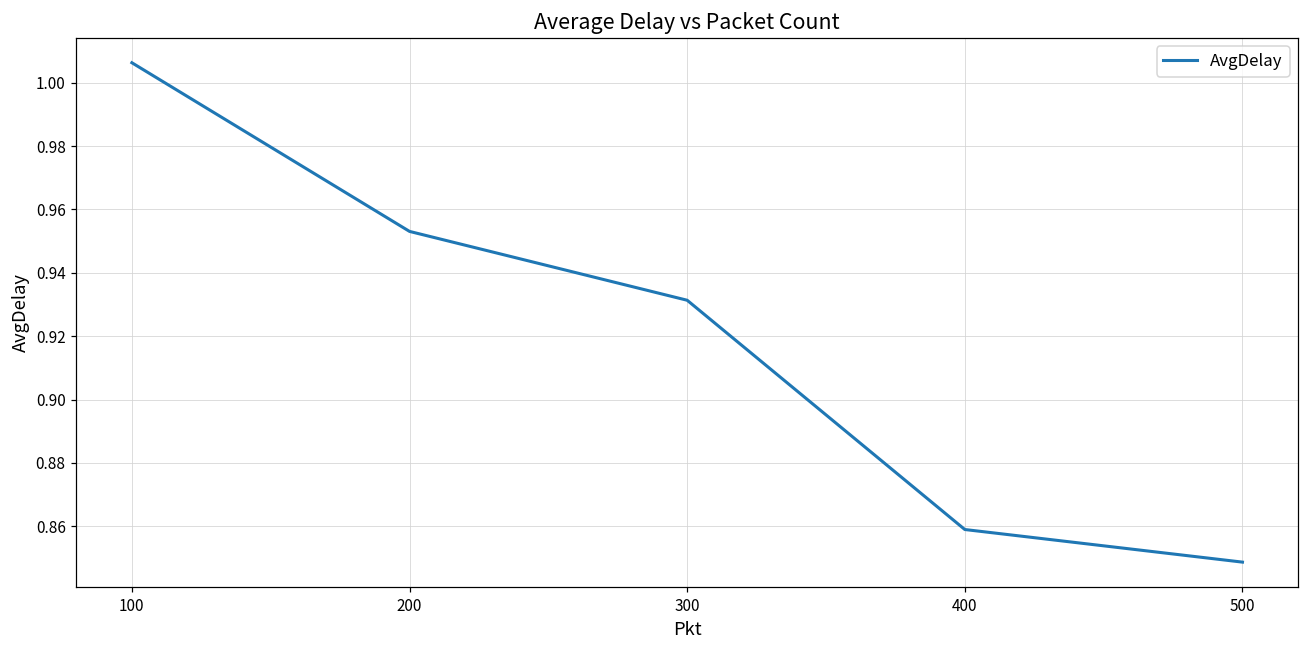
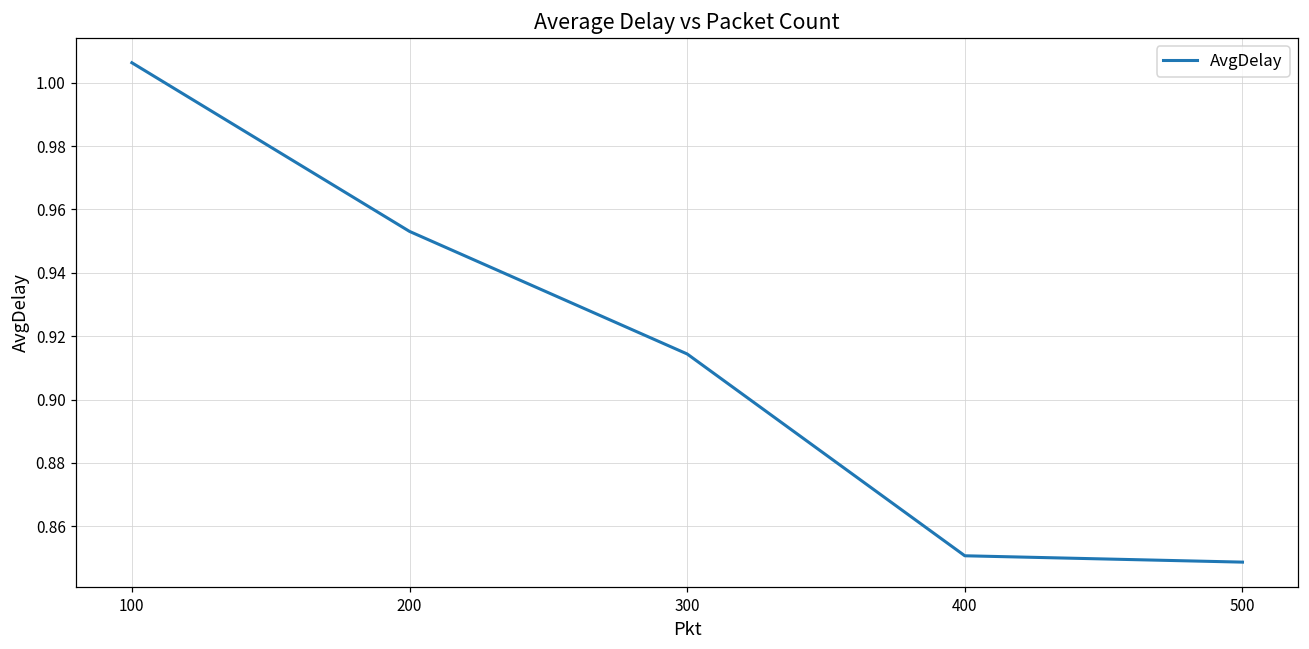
  {
    "100": 1.006,
    "200": 0.953,
-   "300": 0.931,
-   "400": 0.859,
+   "300": 0.914,
+   "400": 0.851,
    "500": 0.849
  }
